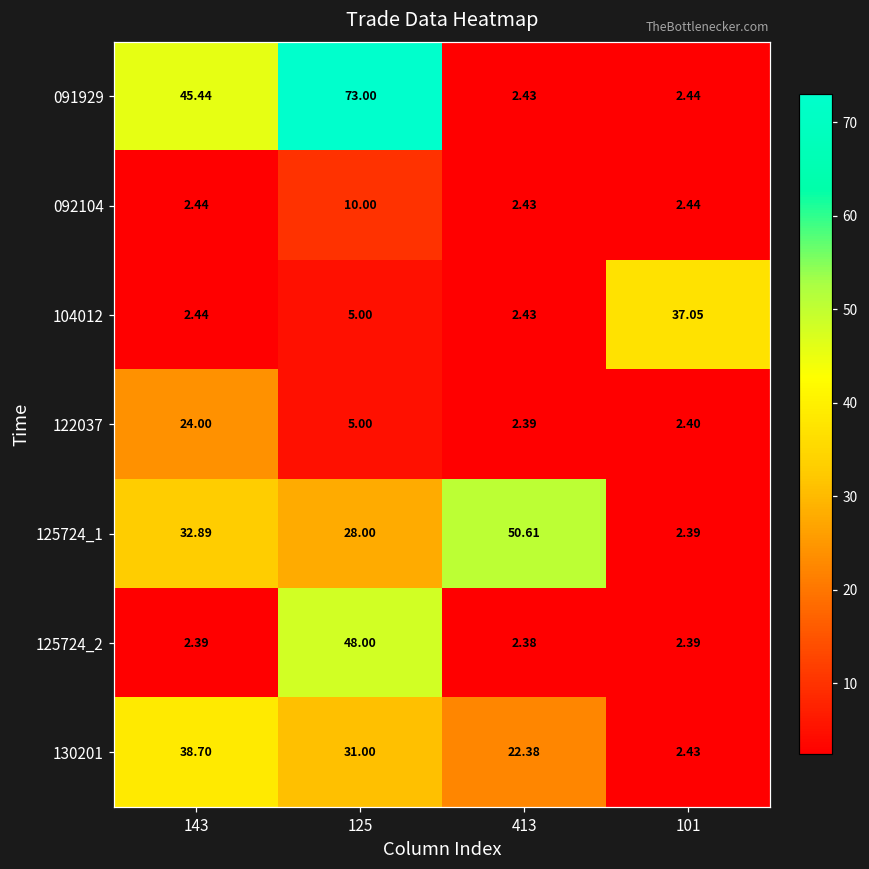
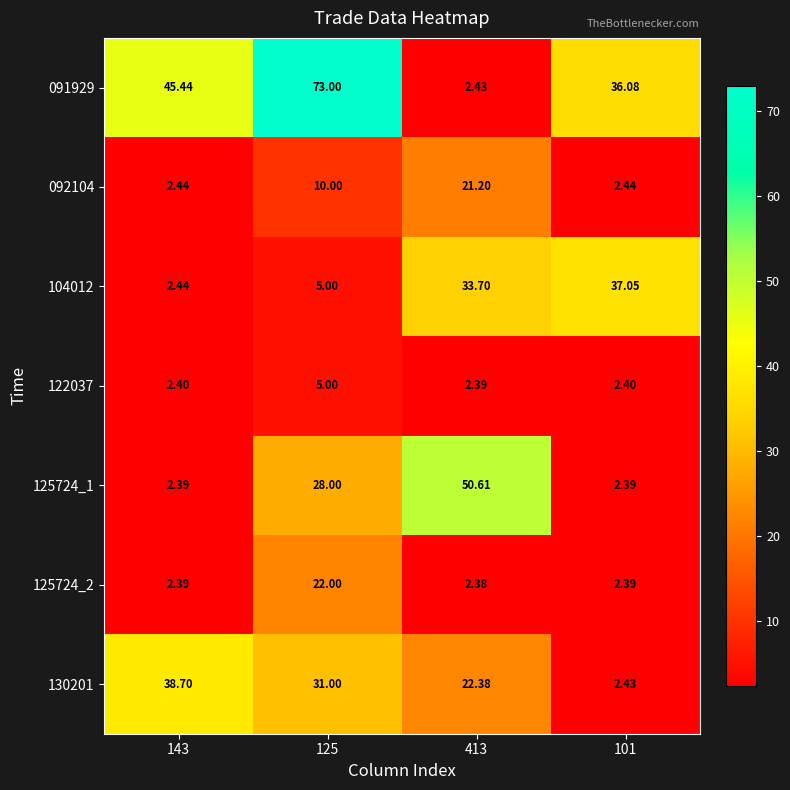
  {
    "091929": {
      "143": 45.44,
      "125": 73.00,
      "413": 2.43,
-     "101": 2.44
+     "101": 36.08
    },
    "092104": {
      "143": 2.44,
      "125": 10.00,
-     "413": 2.43,
+     "413": 21.20,
      "101": 2.44
    },
    "104012": {
      "143": 2.44,
      "125": 5.00,
-     "413": 2.43,
+     "413": 33.70,
      "101": 37.05
    },
    "122037": {
-     "143": 24.00,
+     "143": 2.40,
      "125": 5.00,
      "413": 2.39,
      "101": 2.40
    },
    "125724_1": {
-     "143": 32.89,
+     "143": 2.39,
      "125": 28.00,
      "413": 50.61,
      "101": 2.39
    },
    "125724_2": {
      "143": 2.39,
-     "125": 48.00,
+     "125": 22.00,
      "413": 2.38,
      "101": 2.39
    },
    "130201": {
      "143": 38.70,
      "125": 31.00,
      "413": 22.38,
      "101": 2.43
    }
  }
